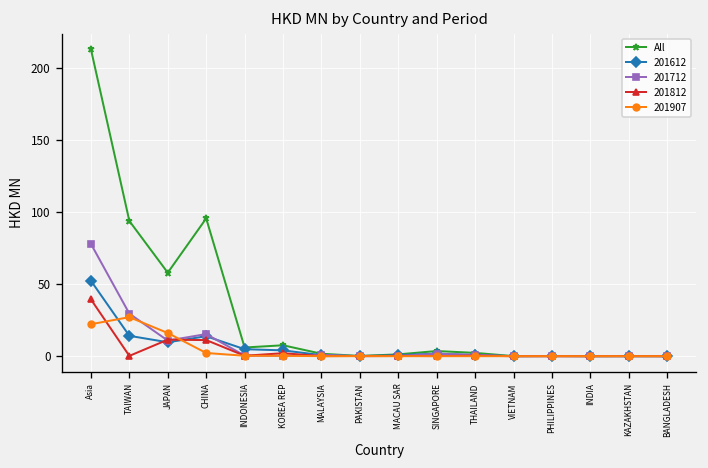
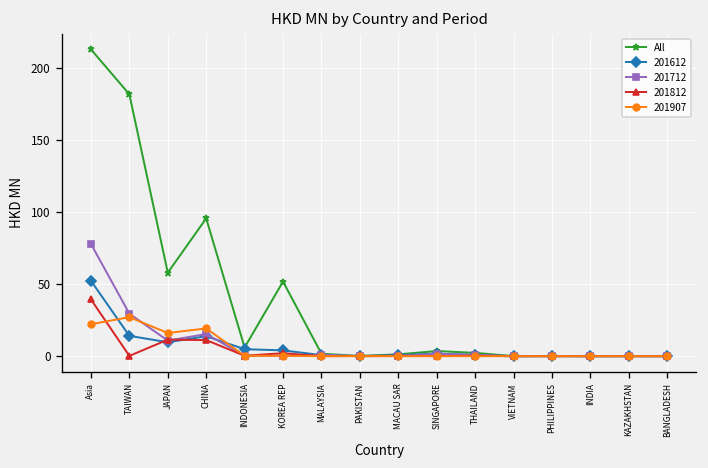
  {
    "All": {
      "Asia": 213,
-     "TAIWAN": 94,
+     "TAIWAN": 181,
      "JAPAN": 58,
      "CHINA": 95,
-     "KOREA REP": 8
+     "KOREA REP": 52
    },
    "201612": {
      "Asia": 52,
      "TAIWAN": 14
    },
    "201712": {
      "Asia": 78,
      "TAIWAN": 29
    },
    "201812": {
      "Asia": 39,
      "TAIWAN": 0,
      "CHINA": 11
    },
    "201907": {
      "Asia": 22,
      "TAIWAN": 27,
      "JAPAN": 16,
-     "CHINA": 2
+     "CHINA": 19
    }
  }
